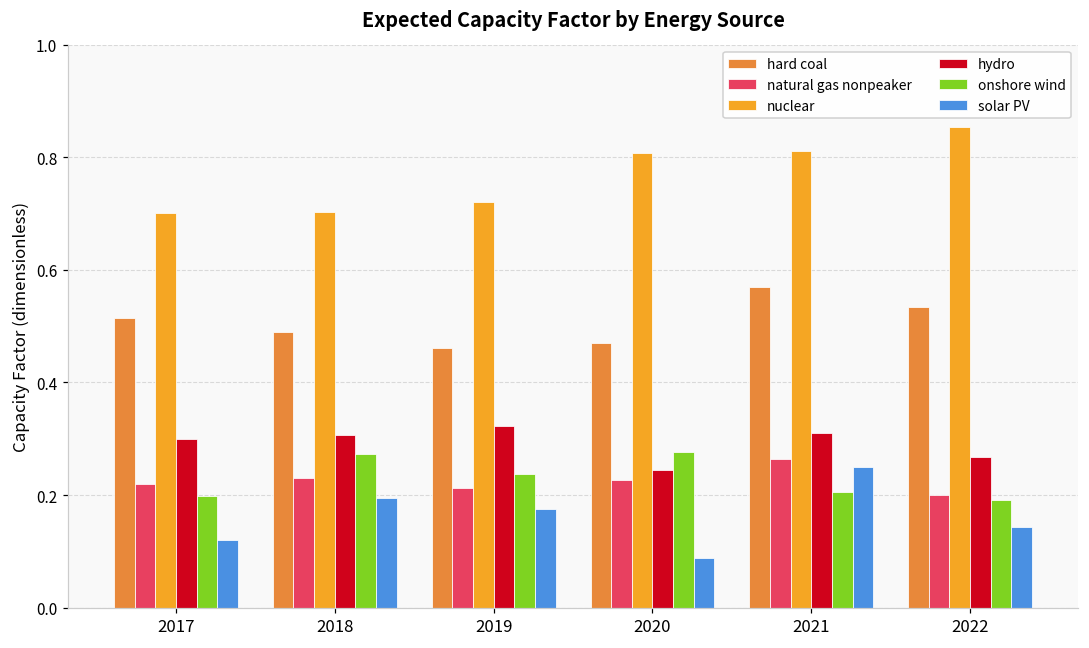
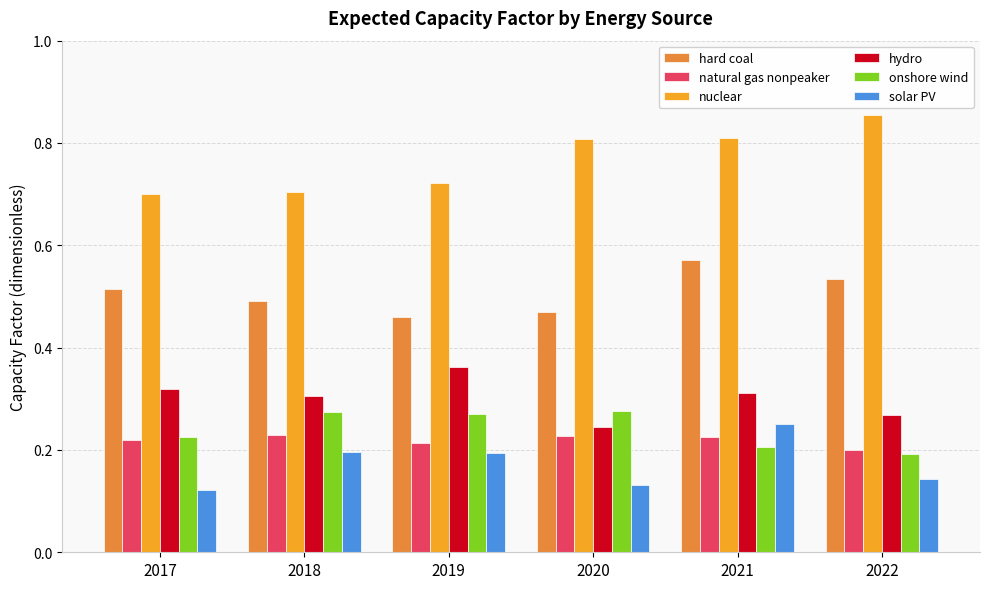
  {
    "natural gas nonpeaker": {
      "2017": 0.22,
      "2018": 0.23,
      "2019": 0.21,
      "2020": 0.23,
-     "2021": 0.26,
+     "2021": 0.22,
      "2022": 0.20
    },
    "hydro": {
-     "2017": 0.30,
+     "2017": 0.32,
      "2018": 0.31,
-     "2019": 0.32,
+     "2019": 0.36,
      "2020": 0.24,
      "2021": 0.31,
      "2022": 0.27
    },
    "onshore wind": {
-     "2017": 0.20,
+     "2017": 0.23,
      "2018": 0.27,
-     "2019": 0.24,
+     "2019": 0.27,
      "2020": 0.28,
      "2021": 0.21,
      "2022": 0.19
    },
    "solar PV": {
      "2017": 0.12,
      "2018": 0.20,
-     "2019": 0.18,
-     "2020": 0.09,
+     "2019": 0.19,
+     "2020": 0.13,
      "2021": 0.25,
      "2022": 0.14
    }
  }
